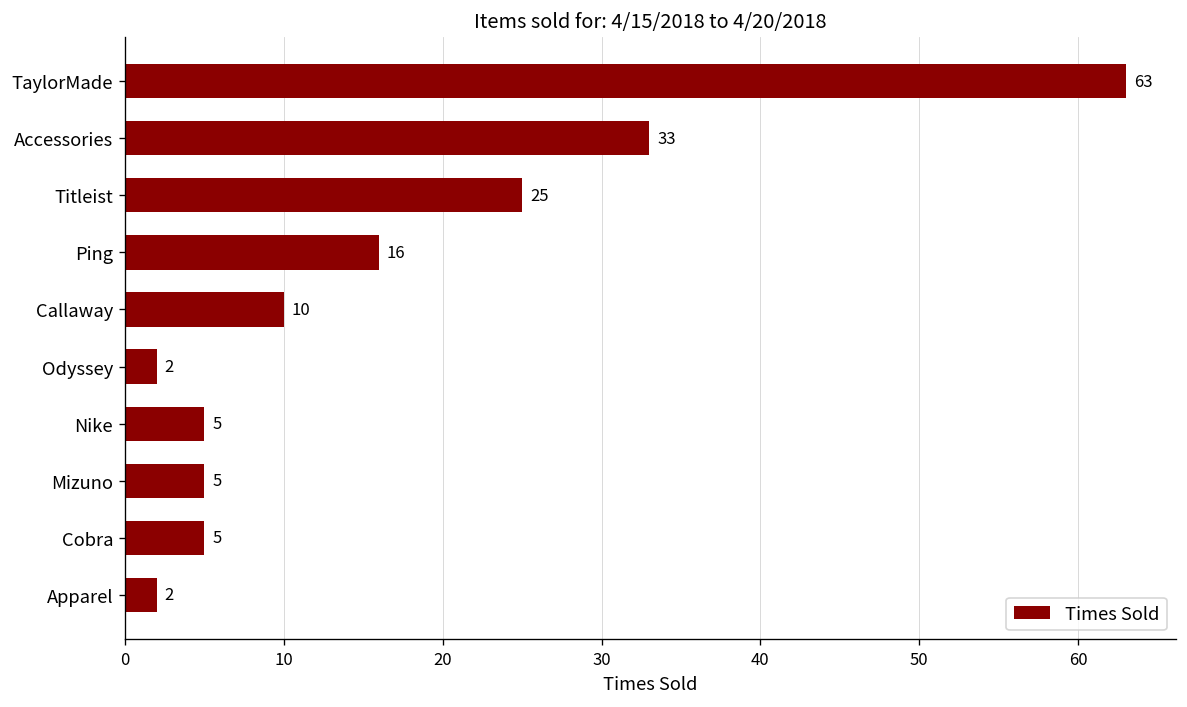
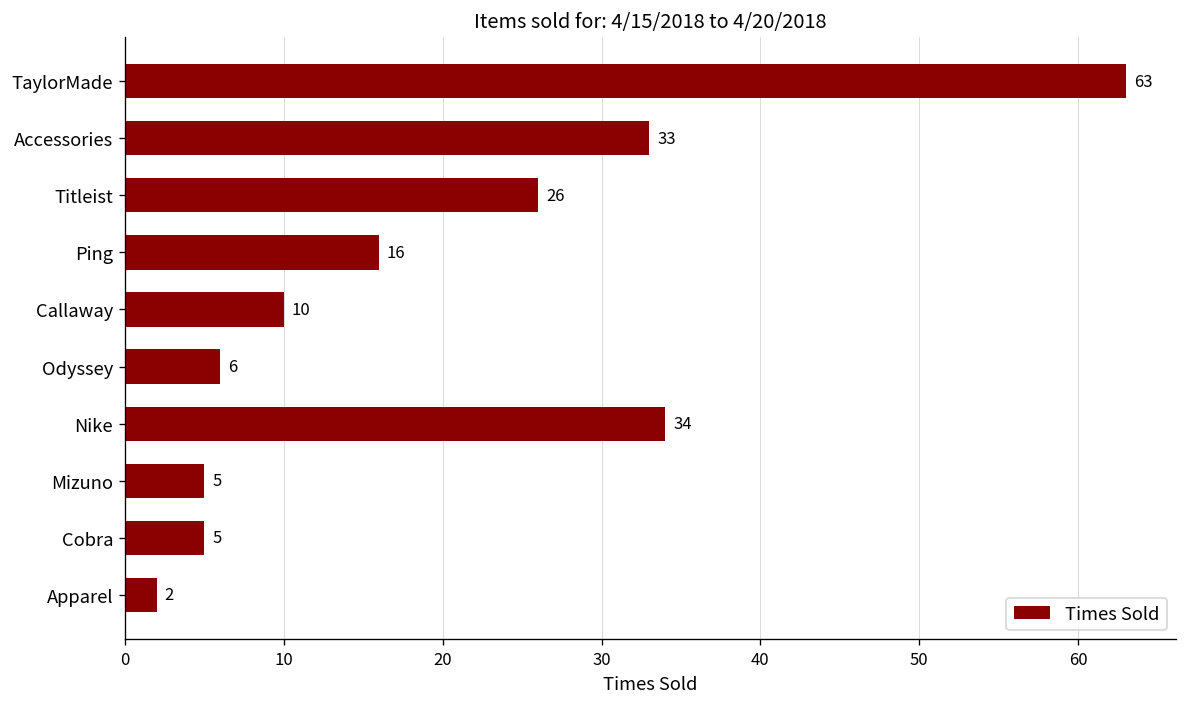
  {
    "TaylorMade": 63,
    "Accessories": 33,
-   "Titleist": 25,
+   "Titleist": 26,
    "Ping": 16,
    "Callaway": 10,
-   "Odyssey": 2,
-   "Nike": 5,
+   "Odyssey": 6,
+   "Nike": 34,
    "Mizuno": 5,
    "Cobra": 5,
    "Apparel": 2
  }
